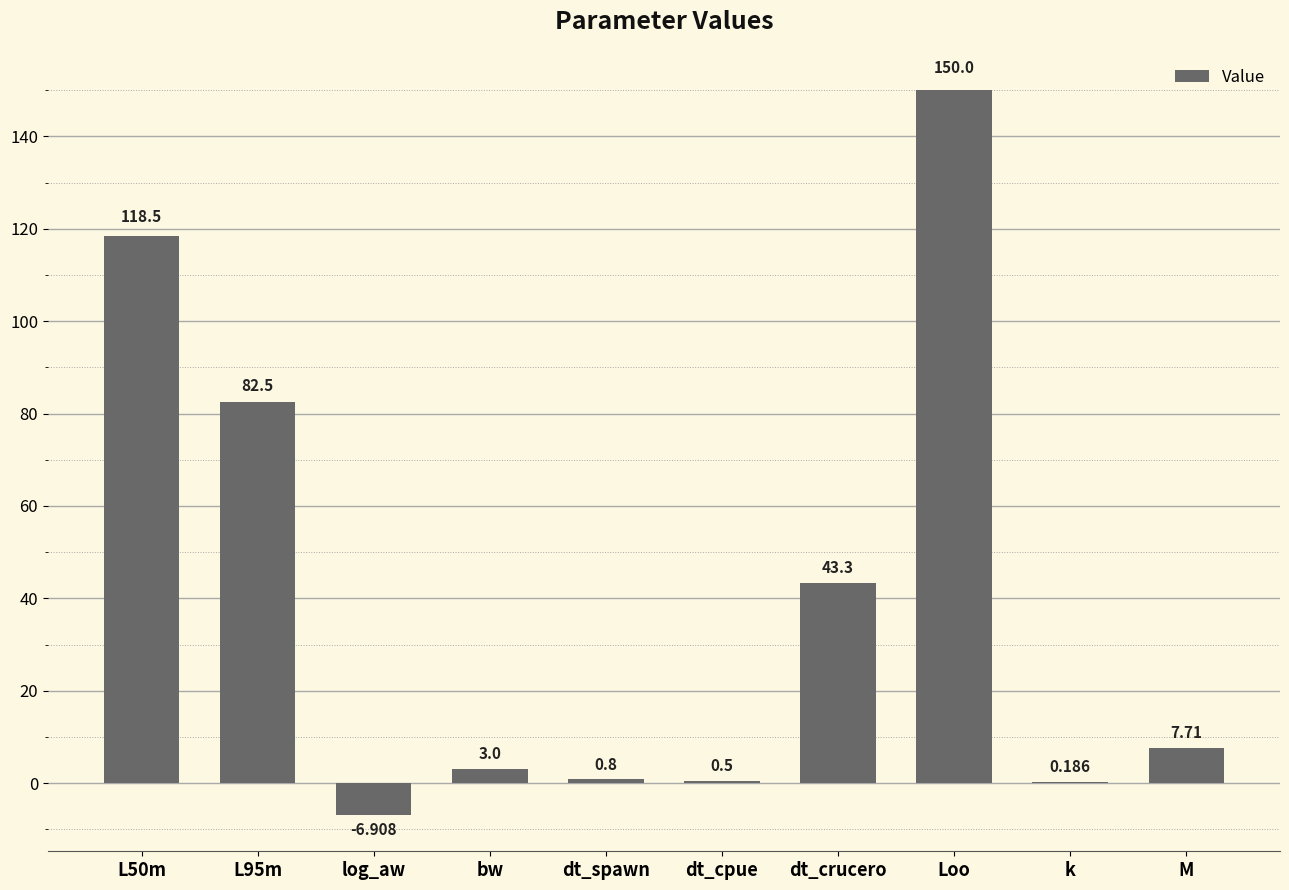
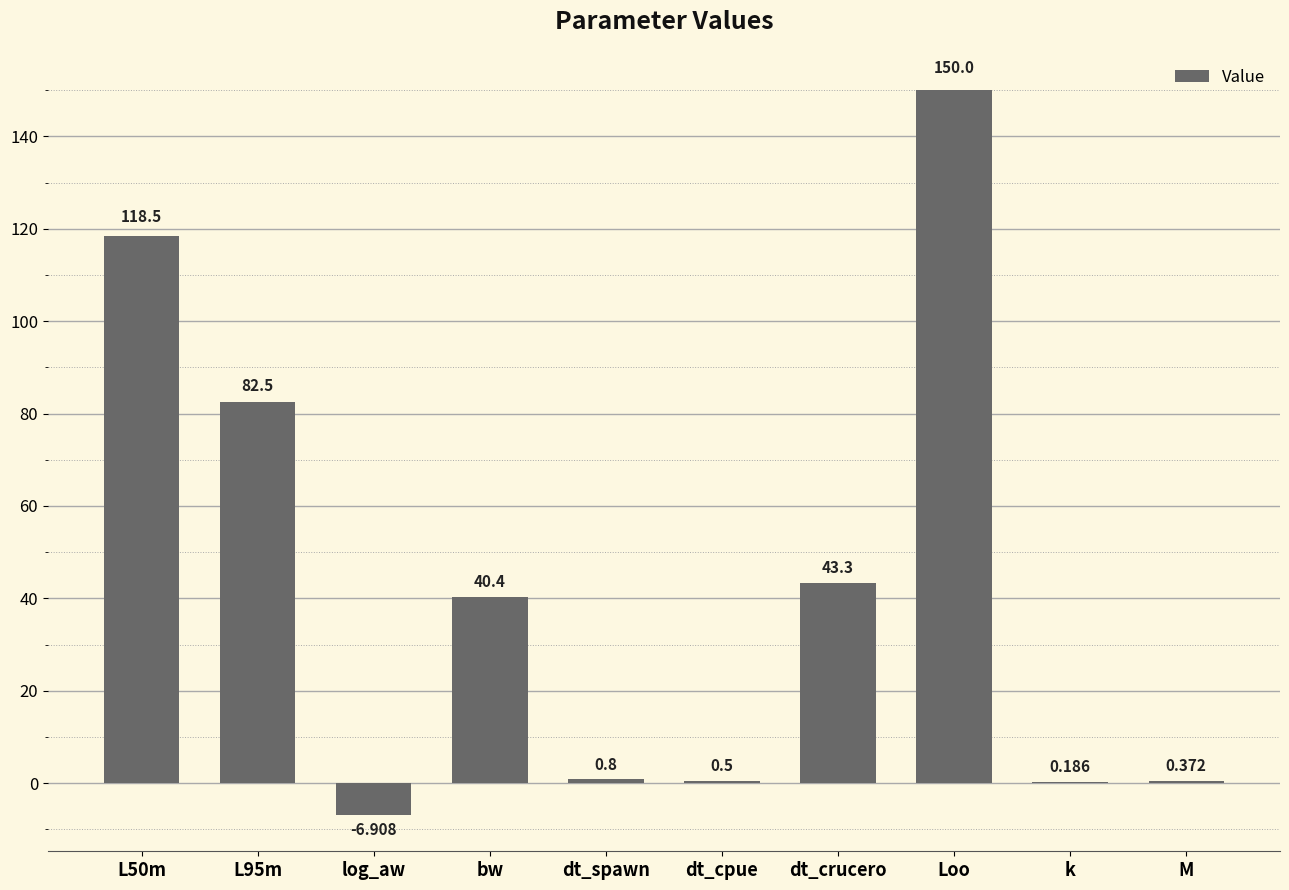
  {
    "L50m": 118.5,
    "L95m": 82.5,
    "log_aw": -6.908,
-   "bw": 3.0,
+   "bw": 40.4,
    "dt_spawn": 0.8,
    "dt_cpue": 0.5,
    "dt_crucero": 43.3,
    "Loo": 150.0,
    "k": 0.186,
-   "M": 7.71
+   "M": 0.372
  }
